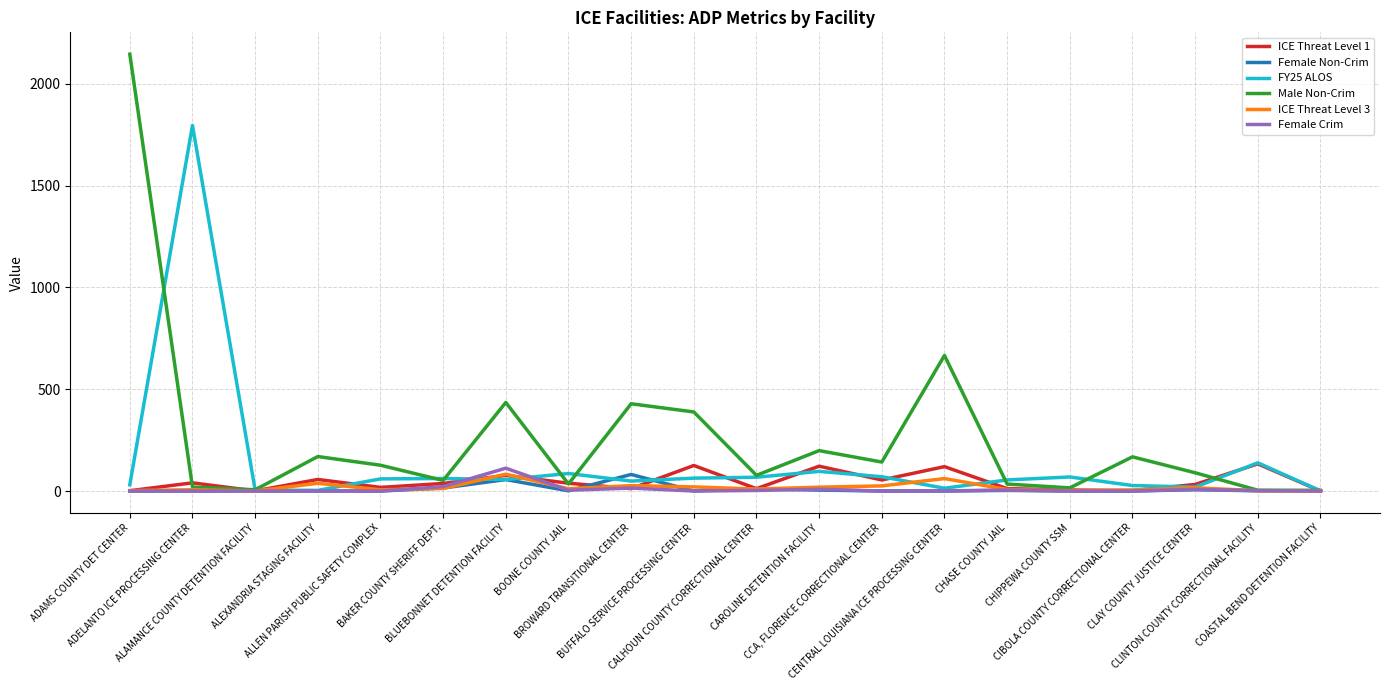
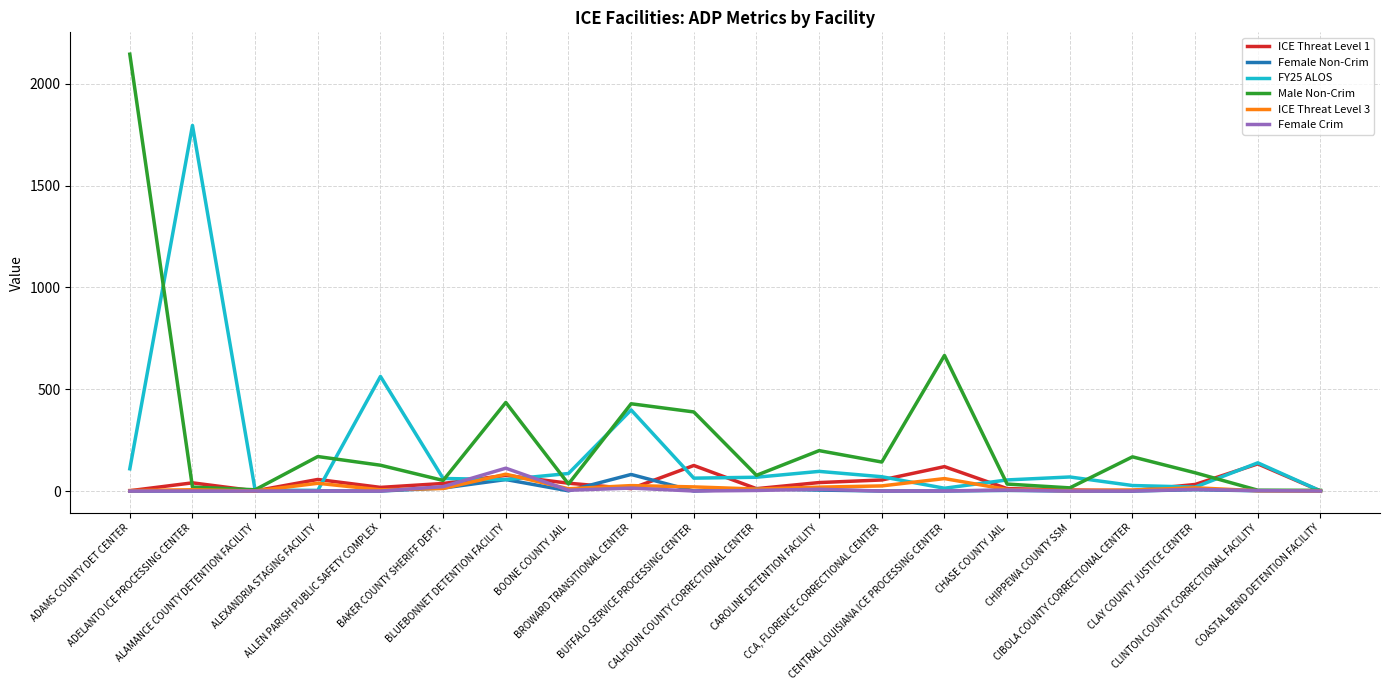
  {
    "ICE Threat Level 1": {
      "ADELANTO ICE PROCESSING CENTER": 40,
      "ALEXANDRIA STAGING FACILITY": 60,
      "BAKER COUNTY SHERIFF DEPT.": 40,
      "BUFFALO SERVICE PROCESSING CENTER": 130,
-     "CAROLINE DETENTION FACILITY": 120,
+     "CAROLINE DETENTION FACILITY": 40,
      "CCA, FLORENCE CORRECTIONAL CENTER": 50,
      "CENTRAL LOUISIANA ICE PROCESSING CENTER": 120,
      "CLAY COUNTY JUSTICE CENTER": 30
    },
    "Female Non-Crim": {
      "BROWARD TRANSITIONAL CENTER": 80
    },
    "FY25 ALOS": {
-     "ADAMS COUNTY DET CENTER": 30,
+     "ADAMS COUNTY DET CENTER": 110,
      "ADELANTO ICE PROCESSING CENTER": 1800,
-     "ALLEN PARISH PUBLIC SAFETY COMPLEX": 60,
+     "ALLEN PARISH PUBLIC SAFETY COMPLEX": 560,
      "BOONE COUNTY JAIL": 90,
-     "BROWARD TRANSITIONAL CENTER": 50,
+     "BROWARD TRANSITIONAL CENTER": 400,
      "BUFFALO SERVICE PROCESSING CENTER": 60,
      "CAROLINE DETENTION FACILITY": 100,
      "CCA, FLORENCE CORRECTIONAL CENTER": 70,
      "CENTRAL LOUISIANA ICE PROCESSING CENTER": 10,
      "CHASE COUNTY JAIL": 50,
      "CHIPPEWA COUNTY SSM": 70,
      "CIBOLA COUNTY CORRECTIONAL CENTER": 30
    },
    "Male Non-Crim": {
      "ADAMS COUNTY DET CENTER": 2150,
      "ADELANTO ICE PROCESSING CENTER": 20,
      "ALEXANDRIA STAGING FACILITY": 170,
      "ALLEN PARISH PUBLIC SAFETY COMPLEX": 130,
      "BLUEBONNET DETENTION FACILITY": 440,
      "BROWARD TRANSITIONAL CENTER": 430,
      "BUFFALO SERVICE PROCESSING CENTER": 390,
      "CAROLINE DETENTION FACILITY": 200,
      "CCA, FLORENCE CORRECTIONAL CENTER": 140,
      "CENTRAL LOUISIANA ICE PROCESSING CENTER": 670,
      "CHASE COUNTY JAIL": 30,
      "CIBOLA COUNTY CORRECTIONAL CENTER": 170,
      "CLAY COUNTY JUSTICE CENTER": 90
    },
    "ICE Threat Level 3": {
      "ALEXANDRIA STAGING FACILITY": 40,
      "BUFFALO SERVICE PROCESSING CENTER": 20,
      "CCA, FLORENCE CORRECTIONAL CENTER": 30,
      "CENTRAL LOUISIANA ICE PROCESSING CENTER": 60
    },
    "Female Crim": {
      "BLUEBONNET DETENTION FACILITY": 110
    }
  }
